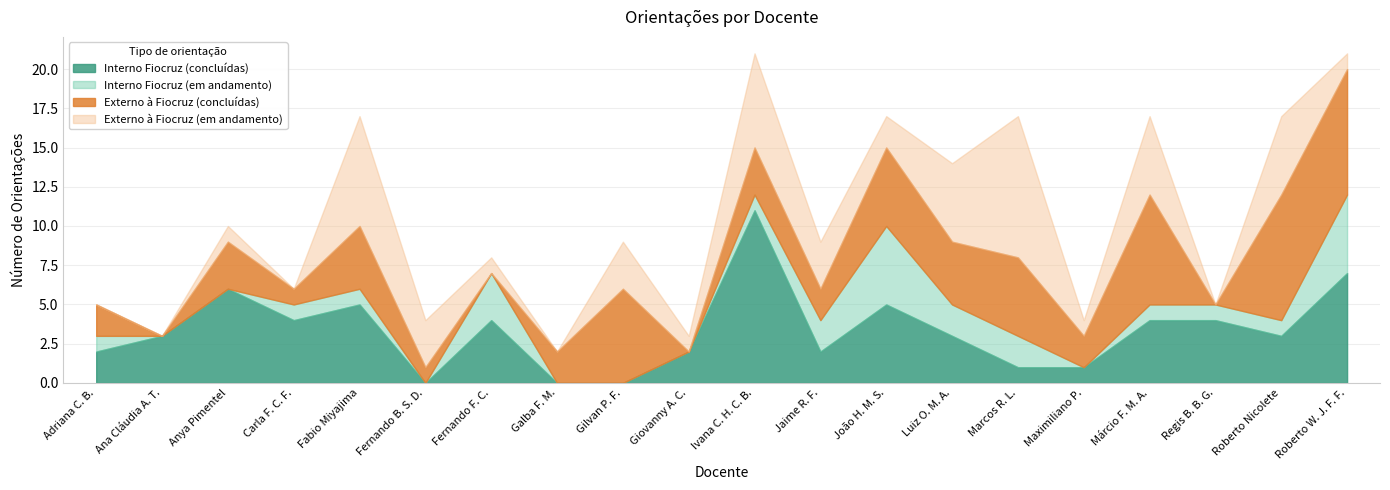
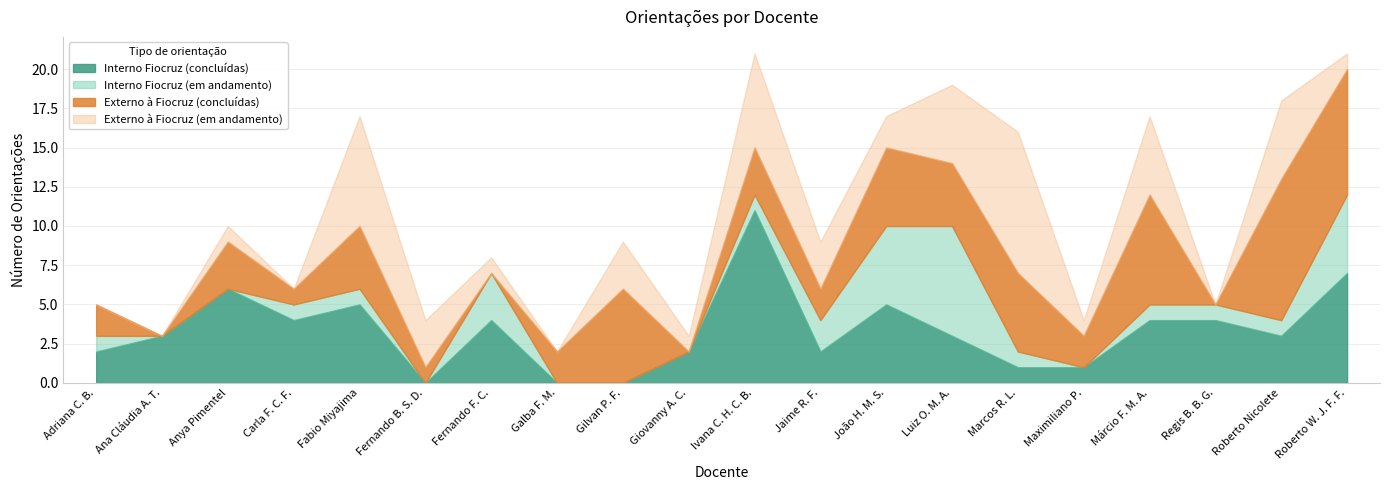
  {
    "Interno Fiocruz (concluídas)": {
      "Adriana C. B.": 2,
      "Carla F. C. F.": 4,
      "Fabio Miyajima": 5,
      "Fernando F. C.": 4,
      "Ivana C. H. C. B.": 11,
      "Jaime R. F.": 2,
      "João H. M. S.": 5,
      "Luiz O. M. A.": 3,
      "Marcos R. L.": 1,
      "Márcio F. M. A.": 4,
      "Regis B. B. G.": 4,
      "Roberto Nicolete": 3,
      "Roberto W. J. F. F.": 7
    },
    "Interno Fiocruz (em andamento)": {
      "Adriana C. B.": 1,
      "Carla F. C. F.": 1,
      "Fabio Miyajima": 1,
      "Ivana C. H. C. B.": 1,
      "Jaime R. F.": 2,
      "João H. M. S.": 5,
-     "Luiz O. M. A.": 2,
-     "Marcos R. L.": 2,
+     "Luiz O. M. A.": 7,
+     "Marcos R. L.": 1,
      "Márcio F. M. A.": 1,
      "Roberto Nicolete": 1,
      "Roberto W. J. F. F.": 5
    },
    "Externo à Fiocruz (concluídas)": {
      "Anya Pimentel": 3,
      "Fabio Miyajima": 4,
      "Fernando B. S. D.": 1,
      "Gilvan P. F.": 6,
      "Ivana C. H. C. B.": 3,
      "Jaime R. F.": 2,
      "João H. M. S.": 5,
      "Luiz O. M. A.": 4,
      "Marcos R. L.": 5,
      "Maximiliano P.": 2,
      "Márcio F. M. A.": 7,
-     "Roberto Nicolete": 8,
+     "Roberto Nicolete": 9,
      "Roberto W. J. F. F.": 8
    },
    "Externo à Fiocruz (em andamento)": {
      "Anya Pimentel": 1,
      "Fabio Miyajima": 7,
      "Fernando B. S. D.": 3,
      "Fernando F. C.": 1,
      "Gilvan P. F.": 3,
      "Giovanny A. C.": 1,
      "Ivana C. H. C. B.": 6,
      "Jaime R. F.": 3,
      "João H. M. S.": 2,
      "Luiz O. M. A.": 5,
      "Marcos R. L.": 9,
      "Maximiliano P.": 1,
      "Márcio F. M. A.": 5,
      "Roberto Nicolete": 5,
      "Roberto W. J. F. F.": 1
    }
  }
